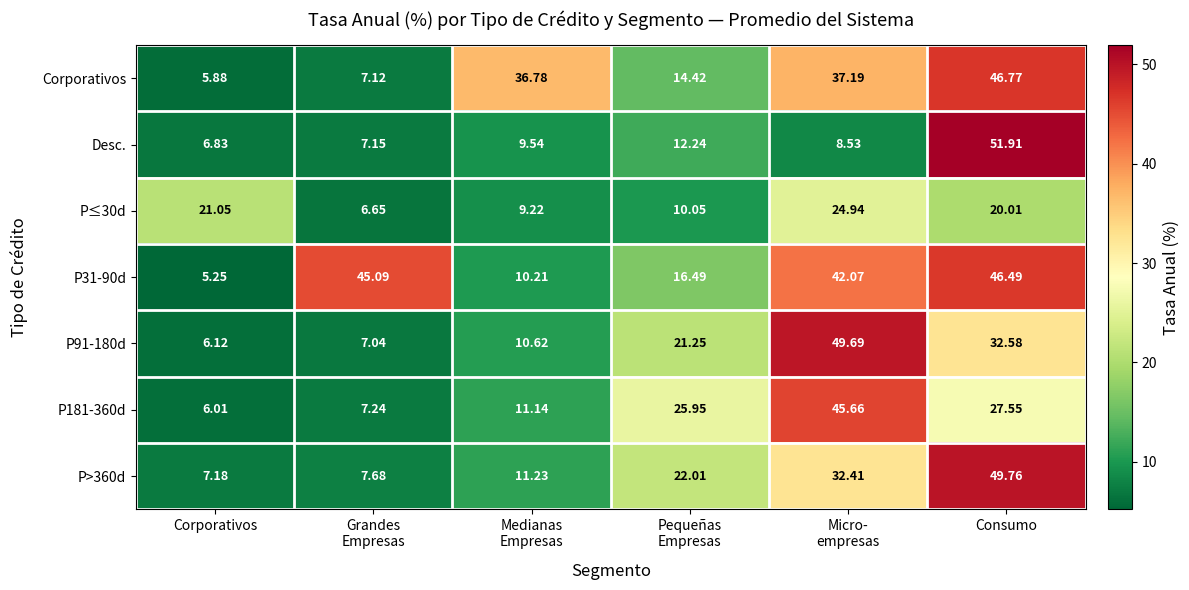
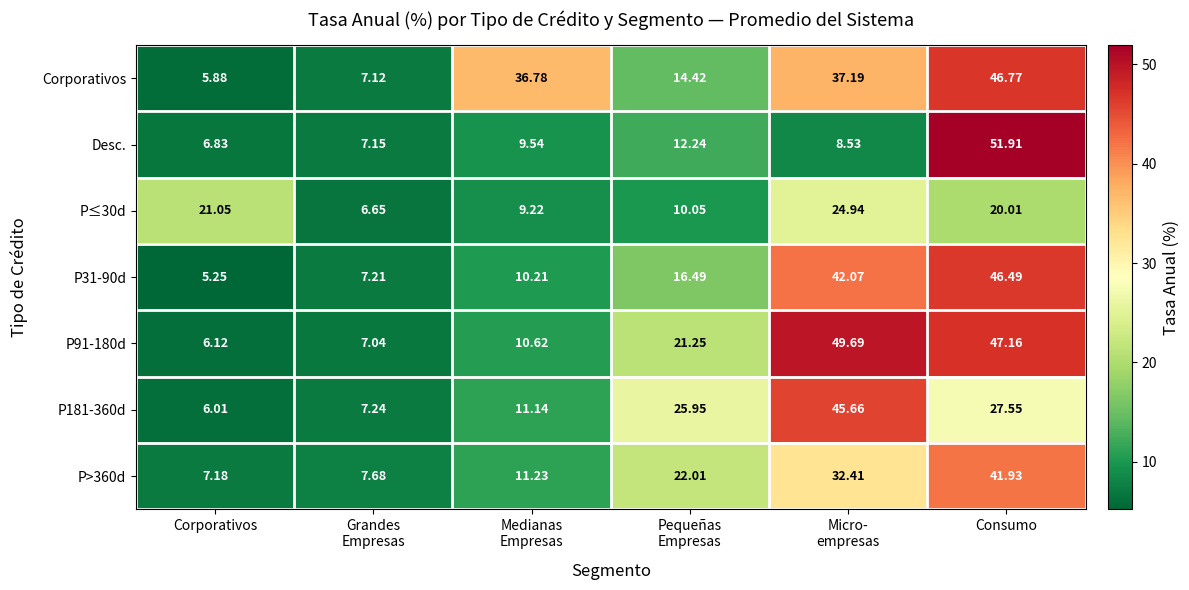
  {
    "Corporativos": {
      "Corporativos": 5.88,
      "Grandes Empresas": 7.12,
      "Medianas Empresas": 36.78,
      "Pequeñas Empresas": 14.42,
      "Micro- empresas": 37.19,
      "Consumo": 46.77
    },
    "Desc.": {
      "Corporativos": 6.83,
      "Grandes Empresas": 7.15,
      "Medianas Empresas": 9.54,
      "Pequeñas Empresas": 12.24,
      "Micro- empresas": 8.53,
      "Consumo": 51.91
    },
    "P≤30d": {
      "Corporativos": 21.05,
      "Grandes Empresas": 6.65,
      "Medianas Empresas": 9.22,
      "Pequeñas Empresas": 10.05,
      "Micro- empresas": 24.94,
      "Consumo": 20.01
    },
    "P31-90d": {
      "Corporativos": 5.25,
-     "Grandes Empresas": 45.09,
+     "Grandes Empresas": 7.21,
      "Medianas Empresas": 10.21,
      "Pequeñas Empresas": 16.49,
      "Micro- empresas": 42.07,
      "Consumo": 46.49
    },
    "P91-180d": {
      "Corporativos": 6.12,
      "Grandes Empresas": 7.04,
      "Medianas Empresas": 10.62,
      "Pequeñas Empresas": 21.25,
      "Micro- empresas": 49.69,
-     "Consumo": 32.58
+     "Consumo": 47.16
    },
    "P181-360d": {
      "Corporativos": 6.01,
      "Grandes Empresas": 7.24,
      "Medianas Empresas": 11.14,
      "Pequeñas Empresas": 25.95,
      "Micro- empresas": 45.66,
      "Consumo": 27.55
    },
    "P>360d": {
      "Corporativos": 7.18,
      "Grandes Empresas": 7.68,
      "Medianas Empresas": 11.23,
      "Pequeñas Empresas": 22.01,
      "Micro- empresas": 32.41,
-     "Consumo": 49.76
+     "Consumo": 41.93
    }
  }
